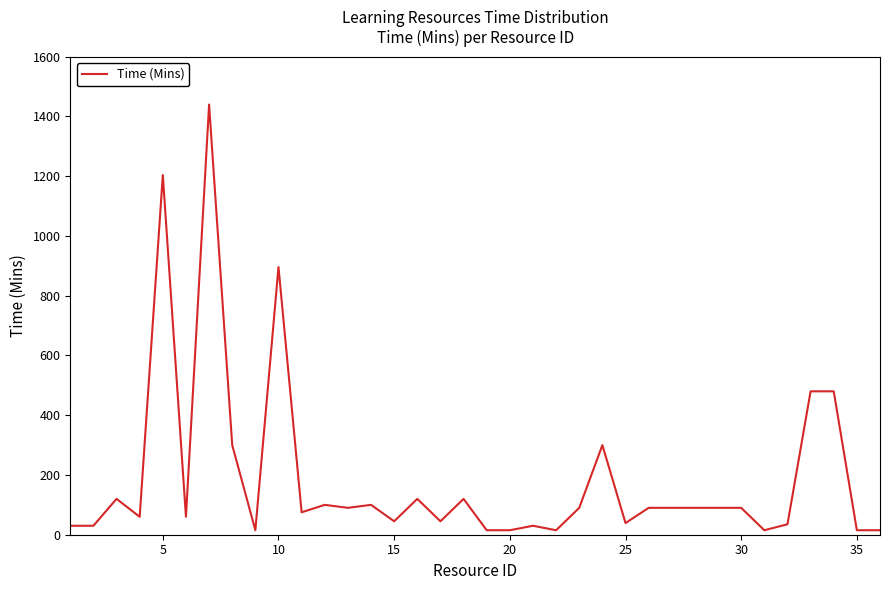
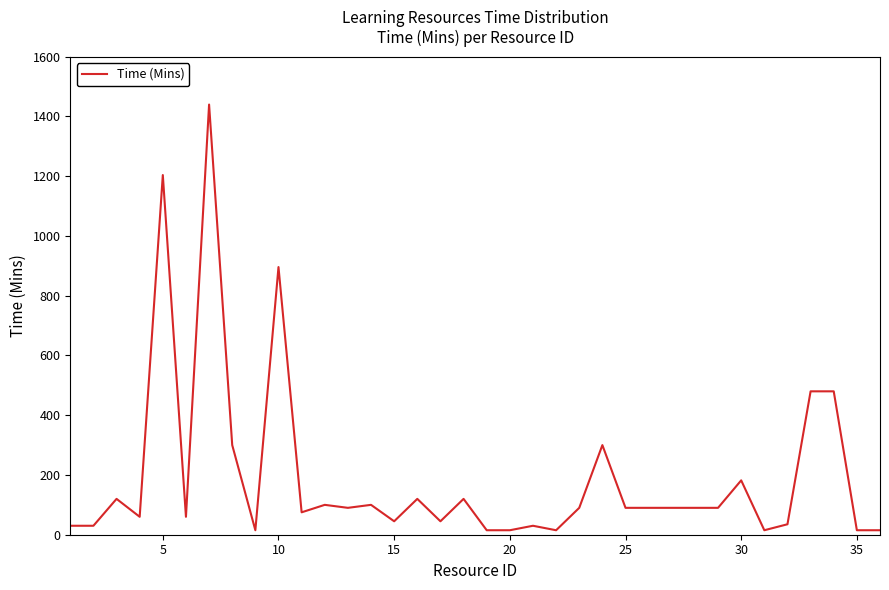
  {
    "5": 1200,
    "10": 900,
    "15": 50,
    "20": 20,
-   "25": 40,
-   "30": 90,
+   "25": 90,
+   "30": 180,
    "35": 20
  }
